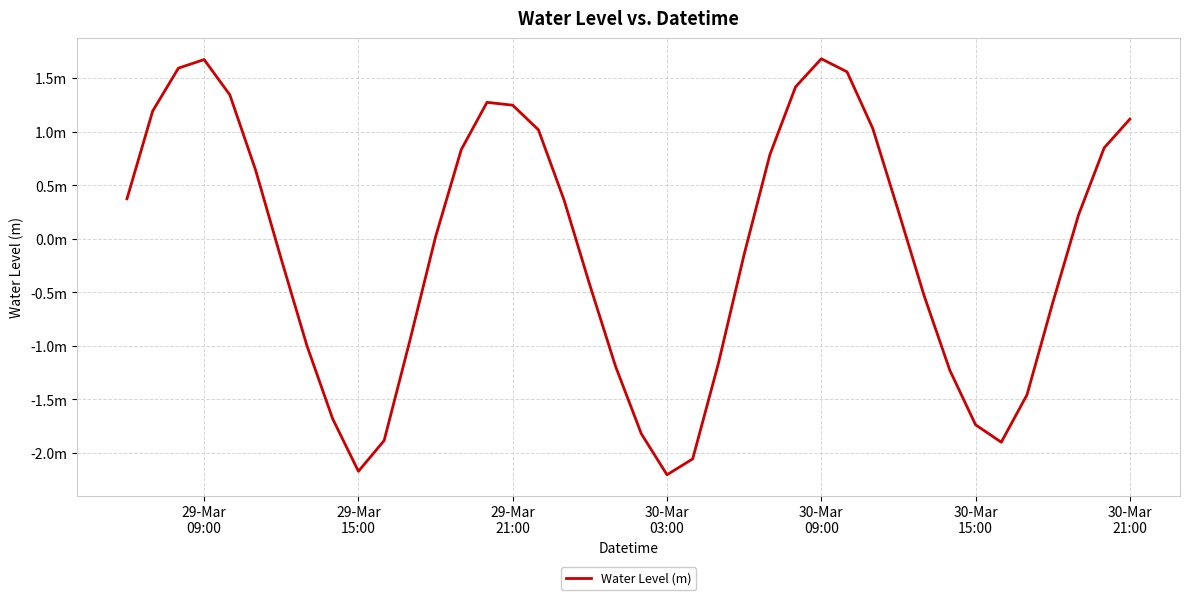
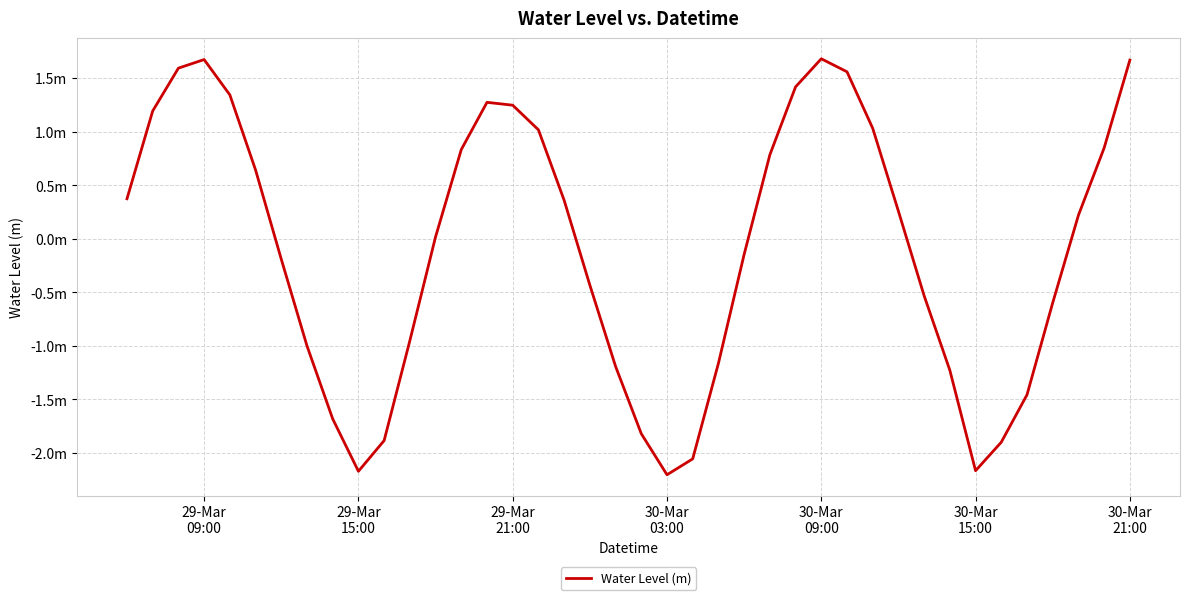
  {
    "29-Mar 09:00": "1.67m",
    "29-Mar 15:00": "-2.17m",
    "29-Mar 21:00": "1.25m",
    "30-Mar 03:00": "-2.20m",
    "30-Mar 09:00": "1.68m",
-   "30-Mar 15:00": "-1.74m",
-   "30-Mar 21:00": "1.12m"
+   "30-Mar 15:00": "-2.16m",
+   "30-Mar 21:00": "1.67m"
  }
